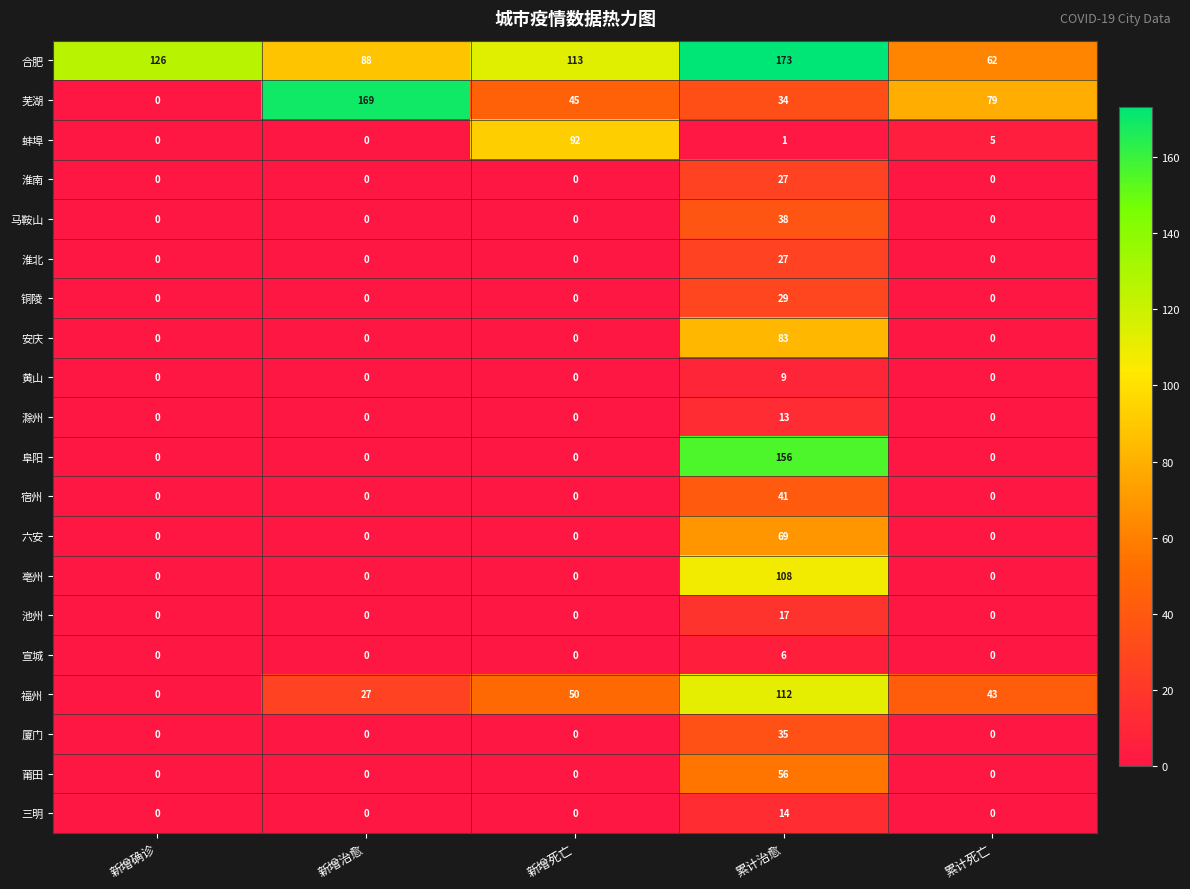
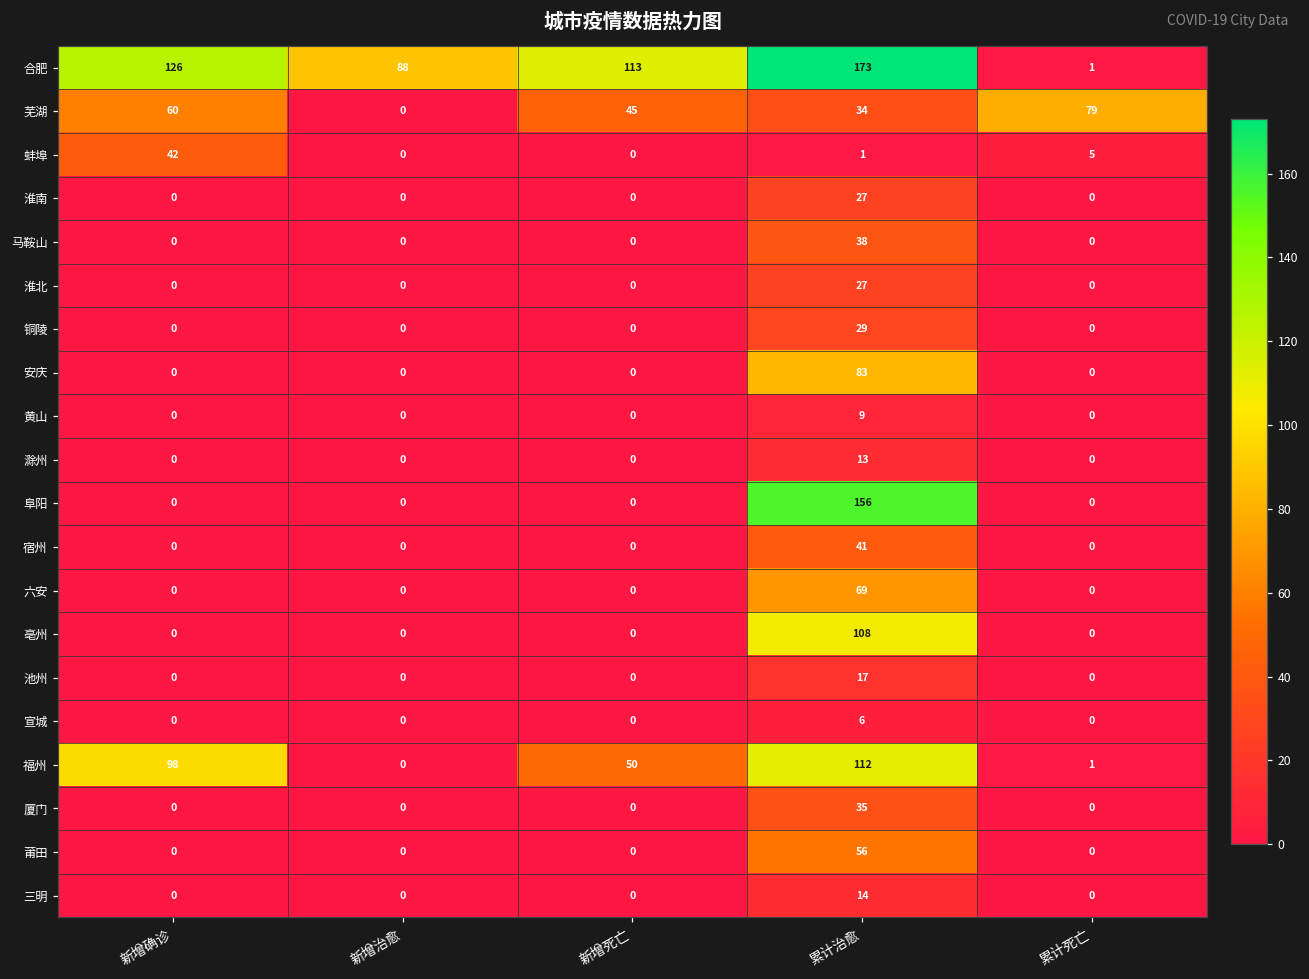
  {
    "合肥": {
      "新增确诊": 126,
      "新增治愈": 88,
      "新增死亡": 113,
      "累计治愈": 173,
-     "累计死亡": 62
+     "累计死亡": 1
    },
    "芜湖": {
-     "新增确诊": 0,
-     "新增治愈": 169,
+     "新增确诊": 60,
+     "新增治愈": 0,
      "新增死亡": 45,
      "累计治愈": 34,
      "累计死亡": 79
    },
    "蚌埠": {
-     "新增确诊": 0,
+     "新增确诊": 42,
      "新增治愈": 0,
-     "新增死亡": 92,
+     "新增死亡": 0,
      "累计治愈": 1,
      "累计死亡": 5
    },
    "淮南": {
      "新增确诊": 0,
      "新增治愈": 0,
      "新增死亡": 0,
      "累计治愈": 27,
      "累计死亡": 0
    },
    "马鞍山": {
      "新增确诊": 0,
      "新增治愈": 0,
      "新增死亡": 0,
      "累计治愈": 38,
      "累计死亡": 0
    },
    "淮北": {
      "新增确诊": 0,
      "新增治愈": 0,
      "新增死亡": 0,
      "累计治愈": 27,
      "累计死亡": 0
    },
    "铜陵": {
      "新增确诊": 0,
      "新增治愈": 0,
      "新增死亡": 0,
      "累计治愈": 29,
      "累计死亡": 0
    },
    "安庆": {
      "新增确诊": 0,
      "新增治愈": 0,
      "新增死亡": 0,
      "累计治愈": 83,
      "累计死亡": 0
    },
    "黄山": {
      "新增确诊": 0,
      "新增治愈": 0,
      "新增死亡": 0,
      "累计治愈": 9,
      "累计死亡": 0
    },
    "滁州": {
      "新增确诊": 0,
      "新增治愈": 0,
      "新增死亡": 0,
      "累计治愈": 13,
      "累计死亡": 0
    },
    "阜阳": {
      "新增确诊": 0,
      "新增治愈": 0,
      "新增死亡": 0,
      "累计治愈": 156,
      "累计死亡": 0
    },
    "宿州": {
      "新增确诊": 0,
      "新增治愈": 0,
      "新增死亡": 0,
      "累计治愈": 41,
      "累计死亡": 0
    },
    "六安": {
      "新增确诊": 0,
      "新增治愈": 0,
      "新增死亡": 0,
      "累计治愈": 69,
      "累计死亡": 0
    },
    "亳州": {
      "新增确诊": 0,
      "新增治愈": 0,
      "新增死亡": 0,
      "累计治愈": 108,
      "累计死亡": 0
    },
    "池州": {
      "新增确诊": 0,
      "新增治愈": 0,
      "新增死亡": 0,
      "累计治愈": 17,
      "累计死亡": 0
    },
    "宣城": {
      "新增确诊": 0,
      "新增治愈": 0,
      "新增死亡": 0,
      "累计治愈": 6,
      "累计死亡": 0
    },
    "福州": {
-     "新增确诊": 0,
-     "新增治愈": 27,
+     "新增确诊": 98,
+     "新增治愈": 0,
      "新增死亡": 50,
      "累计治愈": 112,
-     "累计死亡": 43
+     "累计死亡": 1
    },
    "厦门": {
      "新增确诊": 0,
      "新增治愈": 0,
      "新增死亡": 0,
      "累计治愈": 35,
      "累计死亡": 0
    },
    "莆田": {
      "新增确诊": 0,
      "新增治愈": 0,
      "新增死亡": 0,
      "累计治愈": 56,
      "累计死亡": 0
    },
    "三明": {
      "新增确诊": 0,
      "新增治愈": 0,
      "新增死亡": 0,
      "累计治愈": 14,
      "累计死亡": 0
    }
  }
